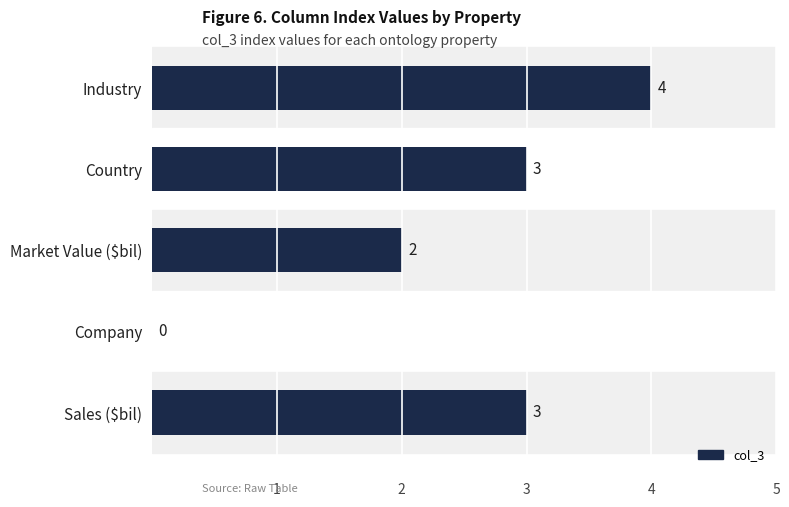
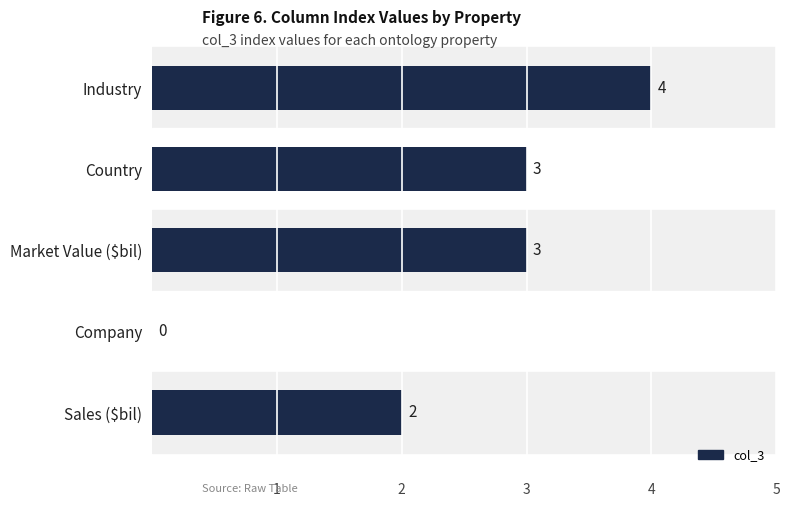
  {
    "Industry": 4,
    "Country": 3,
-   "Market Value ($bil)": 2,
+   "Market Value ($bil)": 3,
    "Company": 0,
-   "Sales ($bil)": 3
+   "Sales ($bil)": 2
  }
